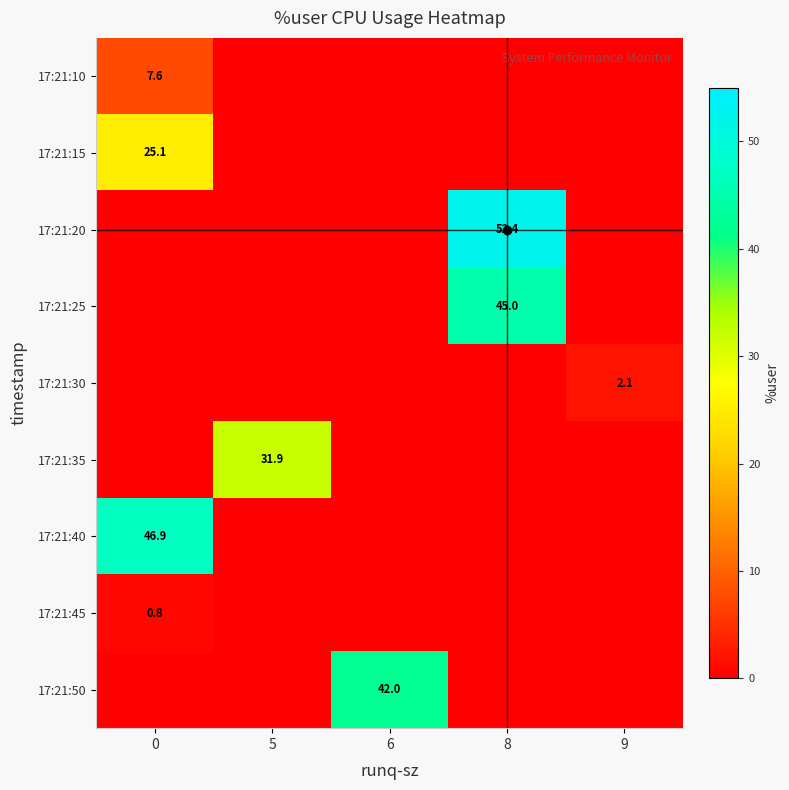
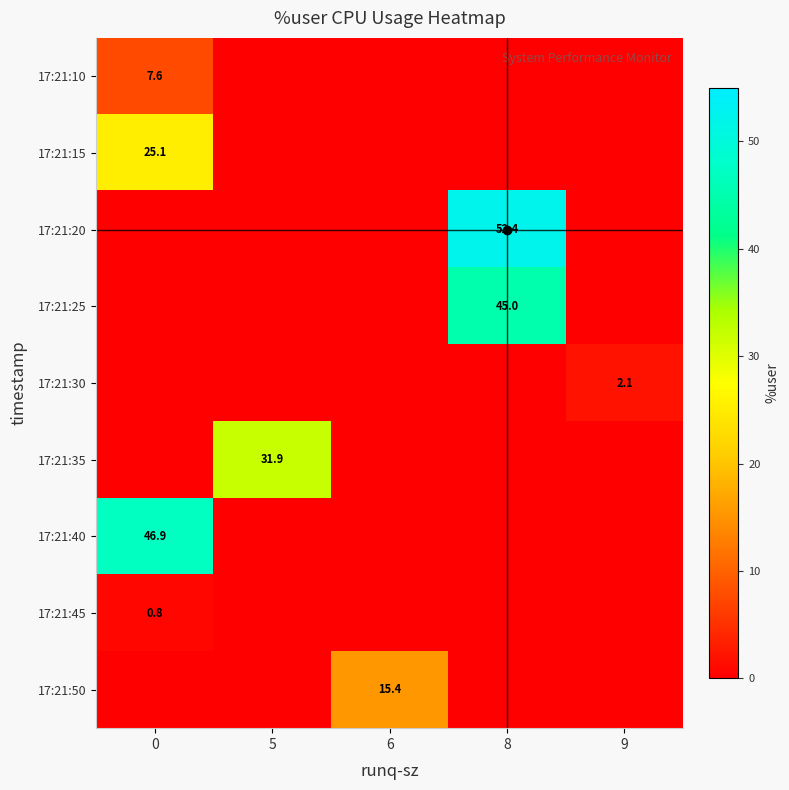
  {
    "17:21:10": {
      "0": 7.6
    },
    "17:21:15": {
      "0": 25.1
    },
    "17:21:25": {
      "8": 45.0
    },
    "17:21:30": {
      "9": 2.1
    },
    "17:21:35": {
      "5": 31.9
    },
    "17:21:40": {
      "0": 46.9
    },
    "17:21:45": {
      "0": 0.8
    },
    "17:21:50": {
-     "6": 42.0
+     "6": 15.4
    }
  }
